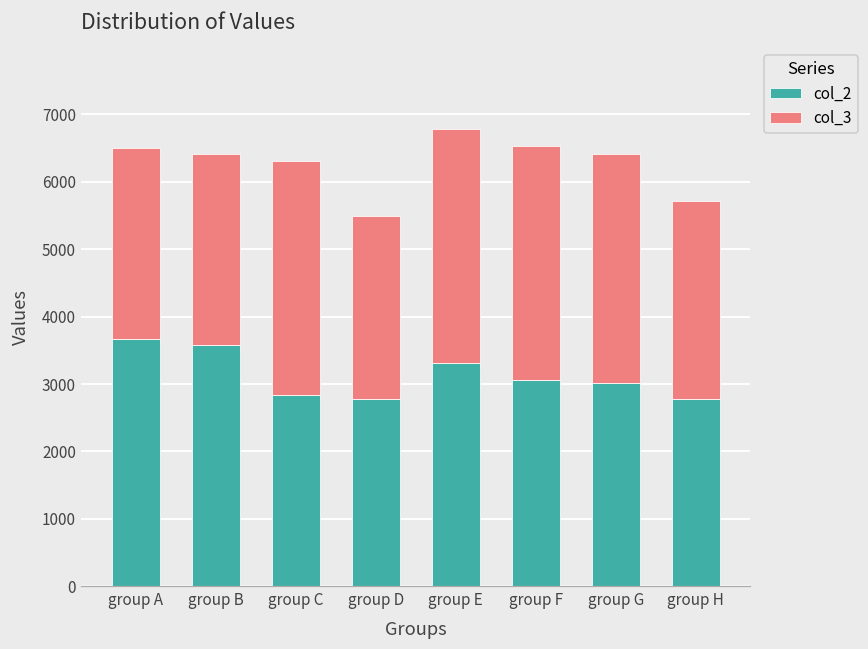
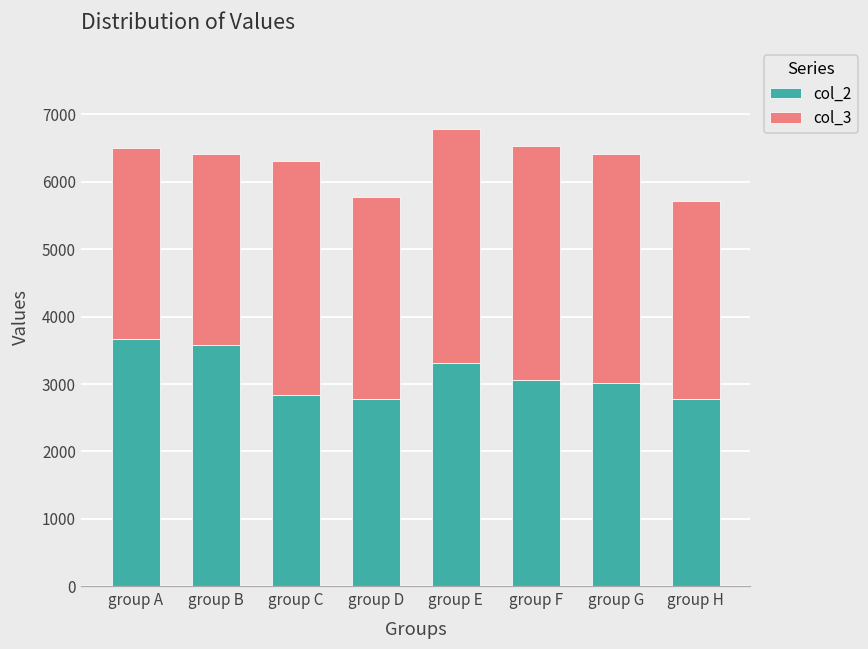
  {
    "col_2": {
      "group A": 3700,
      "group B": 3600,
      "group C": 2800,
      "group D": 2800,
      "group E": 3300,
      "group F": 3100,
      "group G": 3000,
      "group H": 2800
    },
    "col_3": {
      "group A": 2800,
      "group B": 2800,
      "group C": 3500,
-     "group D": 2700,
+     "group D": 3000,
      "group E": 3500,
      "group F": 3500,
      "group G": 3400,
      "group H": 2900
    }
  }
